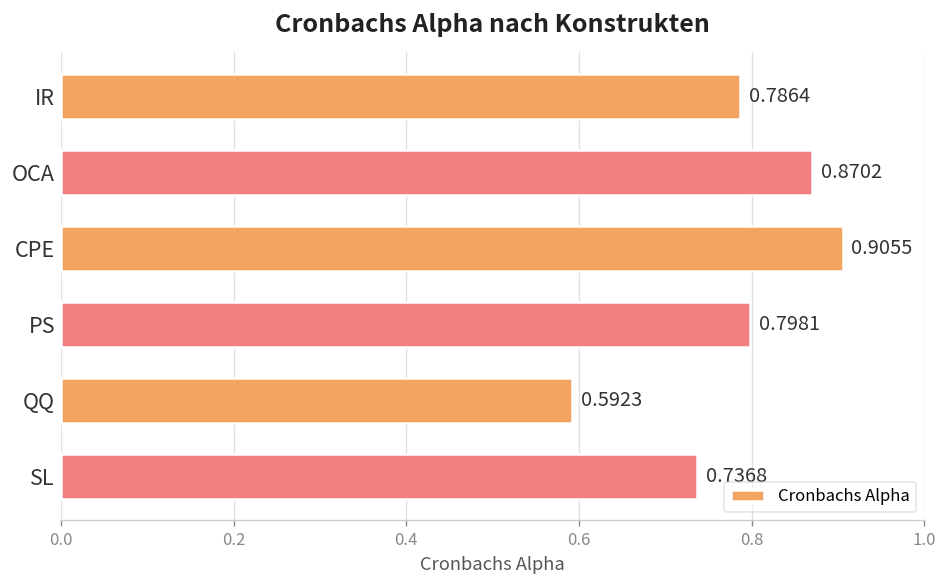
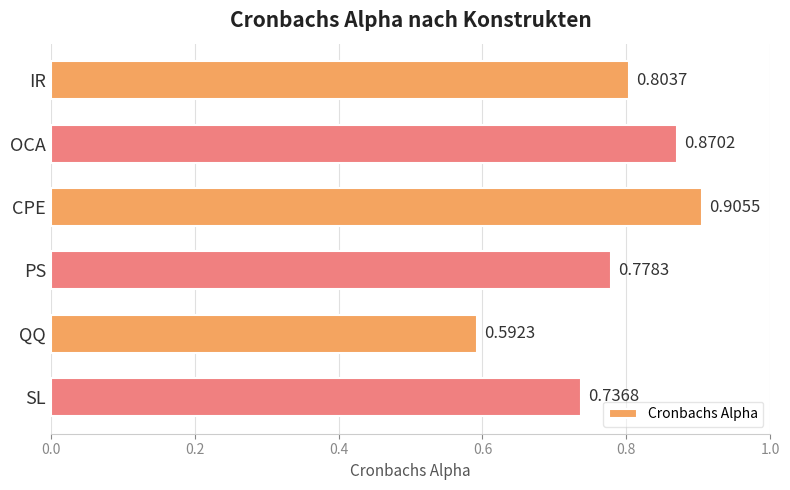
  {
-   "IR": 0.7864,
+   "IR": 0.8037,
    "OCA": 0.8702,
    "CPE": 0.9055,
-   "PS": 0.7981,
+   "PS": 0.7783,
    "QQ": 0.5923
  }
